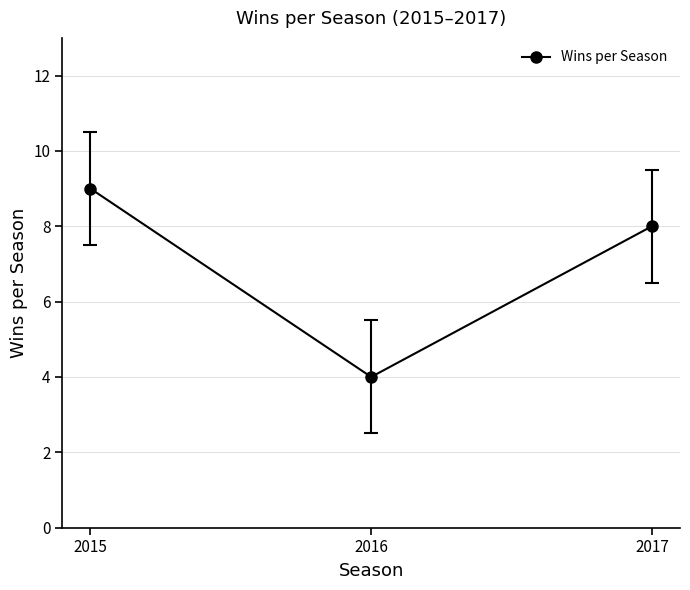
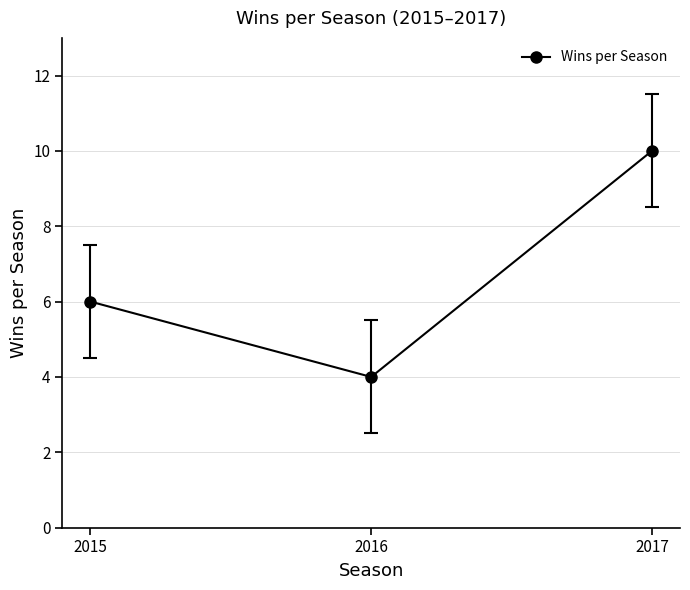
  {
    "Wins per Season": {
-     "2015": 9,
+     "2015": 6,
      "2016": 4,
-     "2017": 8
+     "2017": 10
    }
  }
